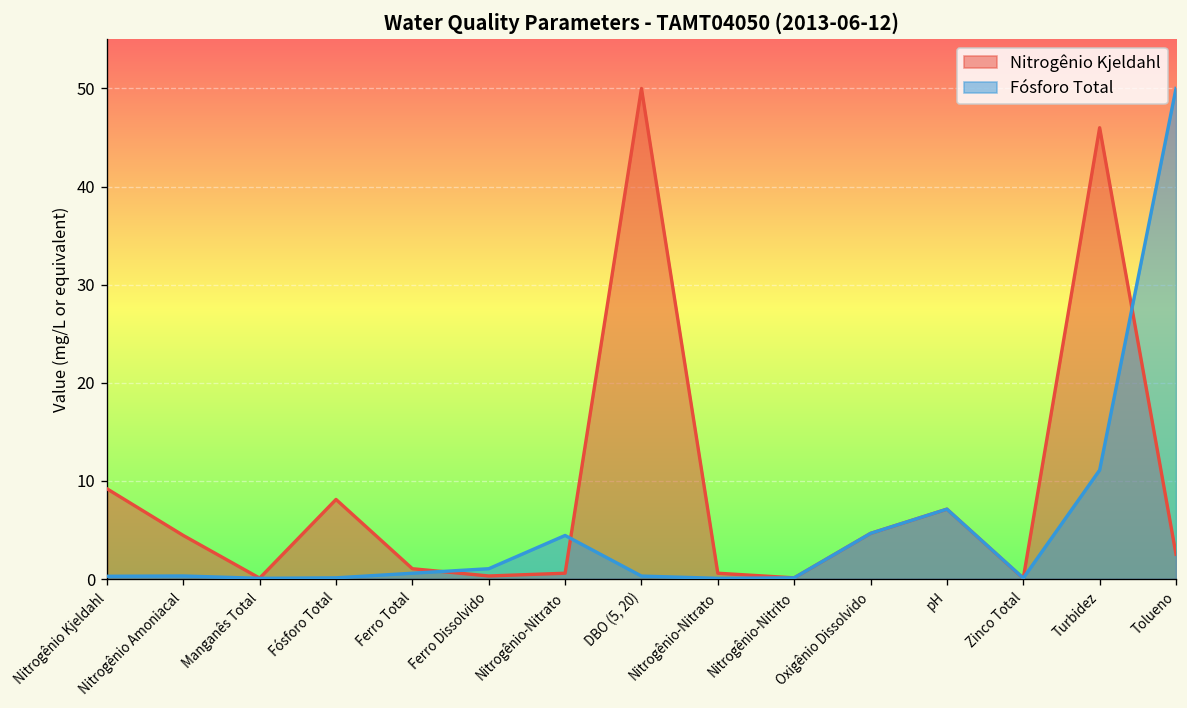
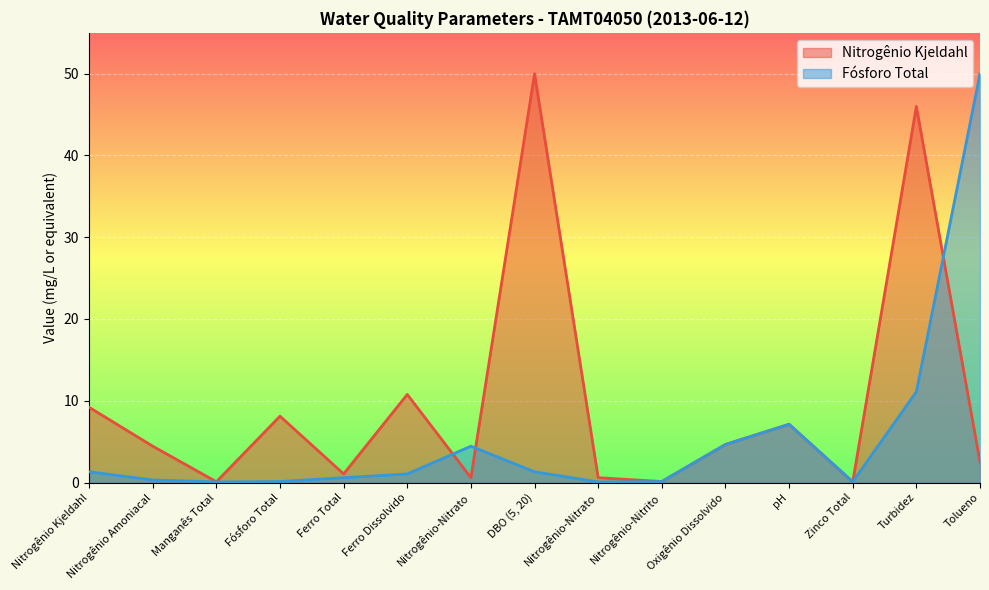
  {
    "Nitrogênio Kjeldahl": {
      "Nitrogênio Kjeldahl": 9,
      "Nitrogênio Amoniacal": 4,
      "Fósforo Total": 8,
      "Ferro Total": 1,
-     "Ferro Dissolvido": 0,
+     "Ferro Dissolvido": 11,
      "DBO (5, 20)": 50,
      "Turbidez": 46,
      "Tolueno": 3
    },
    "Fósforo Total": {
-     "Nitrogênio Kjeldahl": 0,
+     "Nitrogênio Kjeldahl": 1,
      "Nitrogênio Amoniacal": 0,
      "Fósforo Total": 0,
      "Ferro Total": 1,
      "Ferro Dissolvido": 1,
-     "DBO (5, 20)": 0,
+     "DBO (5, 20)": 1,
      "Turbidez": 11,
      "Tolueno": 50
    }
  }
